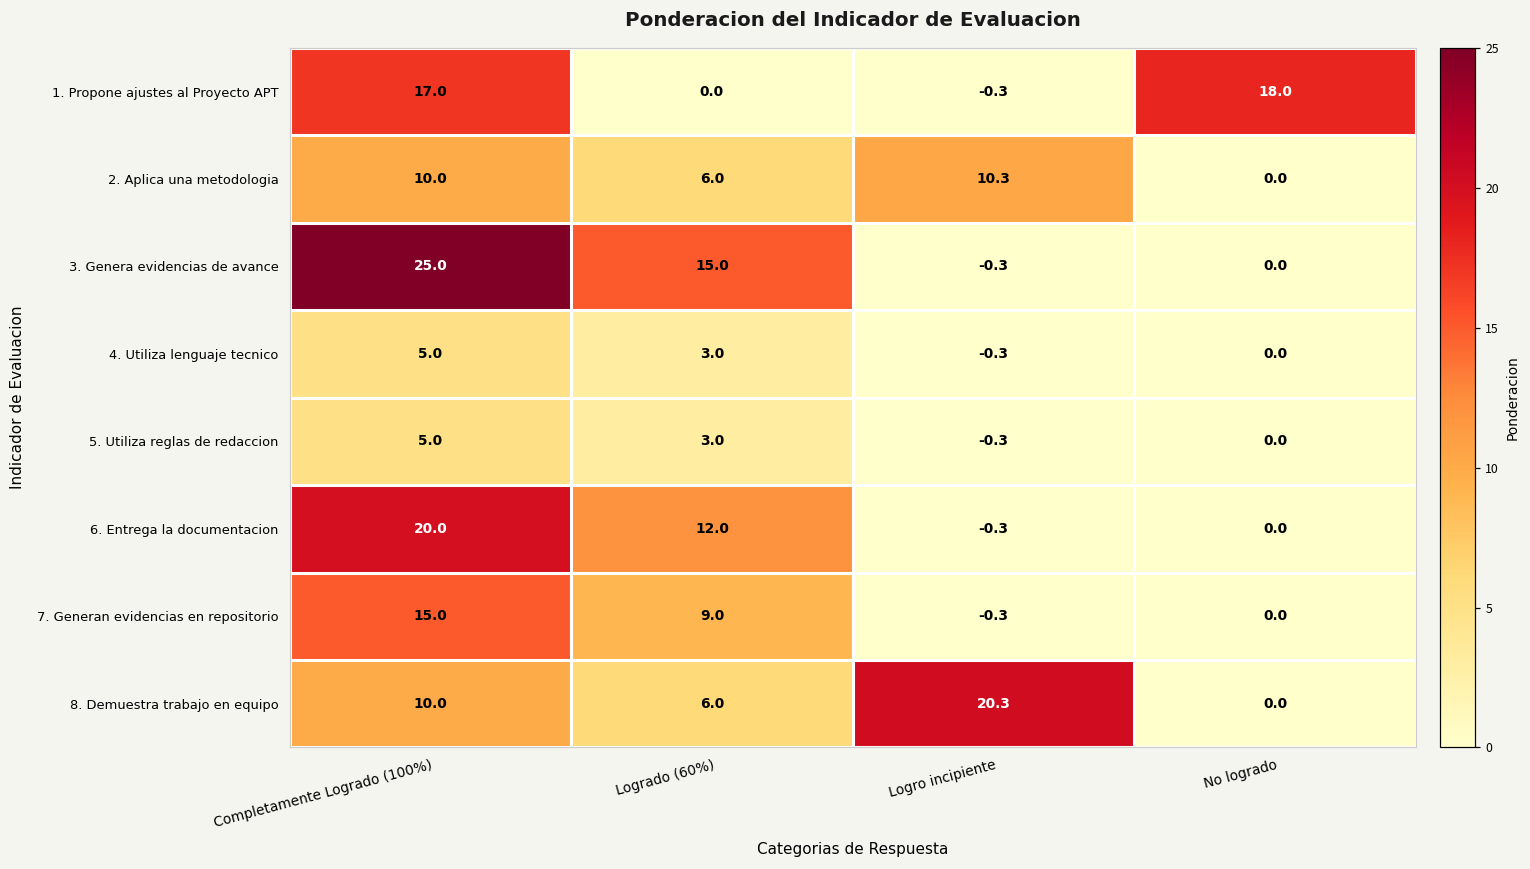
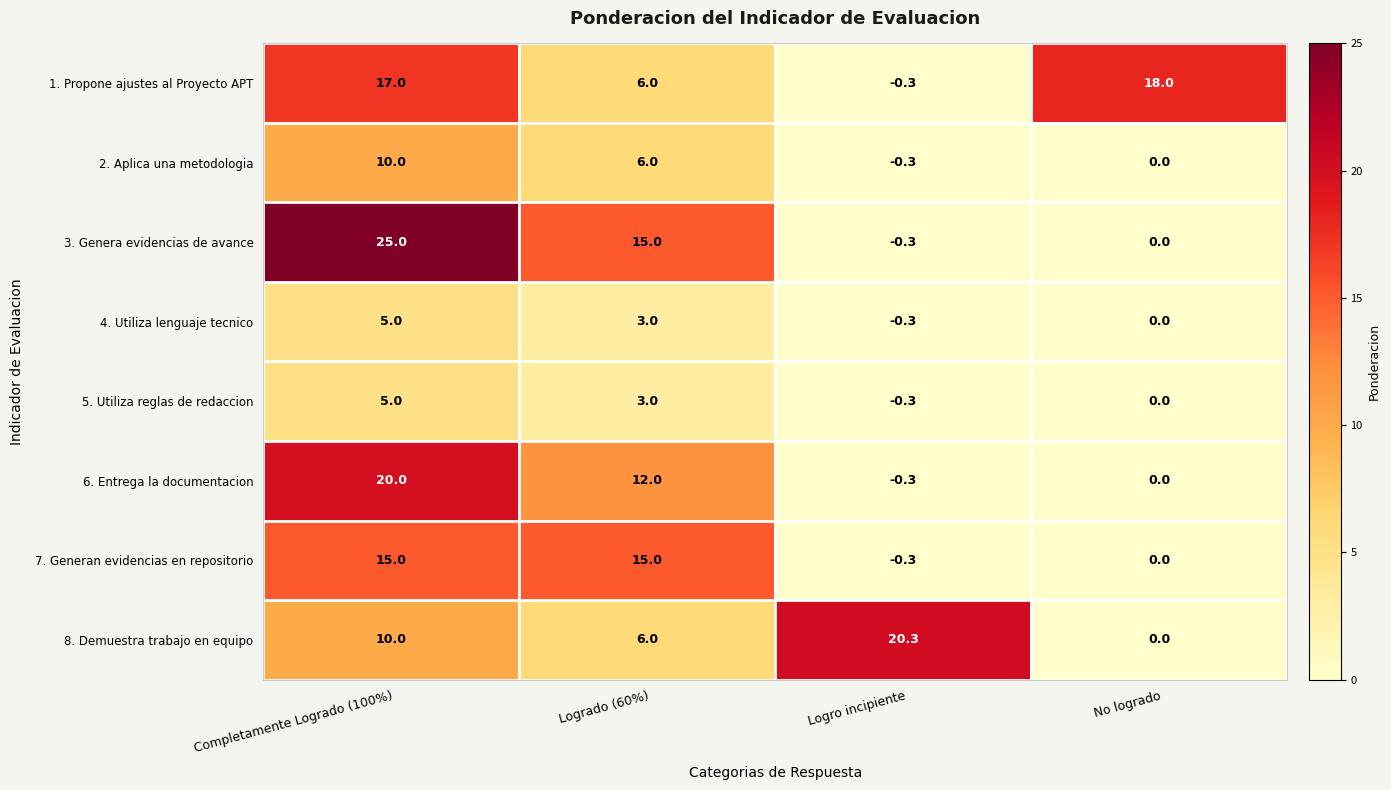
  {
    "1. Propone ajustes al Proyecto APT": {
      "Completamente Logrado (100%)": 17.0,
-     "Logrado (60%)": 0.0,
+     "Logrado (60%)": 6.0,
      "Logro incipiente": -0.3,
      "No logrado": 18.0
    },
    "2. Aplica una metodologia": {
      "Completamente Logrado (100%)": 10.0,
      "Logrado (60%)": 6.0,
-     "Logro incipiente": 10.3,
+     "Logro incipiente": -0.3,
      "No logrado": 0.0
    },
    "3. Genera evidencias de avance": {
      "Completamente Logrado (100%)": 25.0,
      "Logrado (60%)": 15.0,
      "Logro incipiente": -0.3,
      "No logrado": 0.0
    },
    "4. Utiliza lenguaje tecnico": {
      "Completamente Logrado (100%)": 5.0,
      "Logrado (60%)": 3.0,
      "Logro incipiente": -0.3,
      "No logrado": 0.0
    },
    "5. Utiliza reglas de redaccion": {
      "Completamente Logrado (100%)": 5.0,
      "Logrado (60%)": 3.0,
      "Logro incipiente": -0.3,
      "No logrado": 0.0
    },
    "6. Entrega la documentacion": {
      "Completamente Logrado (100%)": 20.0,
      "Logrado (60%)": 12.0,
      "Logro incipiente": -0.3,
      "No logrado": 0.0
    },
    "7. Generan evidencias en repositorio": {
      "Completamente Logrado (100%)": 15.0,
-     "Logrado (60%)": 9.0,
+     "Logrado (60%)": 15.0,
      "Logro incipiente": -0.3,
      "No logrado": 0.0
    },
    "8. Demuestra trabajo en equipo": {
      "Completamente Logrado (100%)": 10.0,
      "Logrado (60%)": 6.0,
      "Logro incipiente": 20.3,
      "No logrado": 0.0
    }
  }
